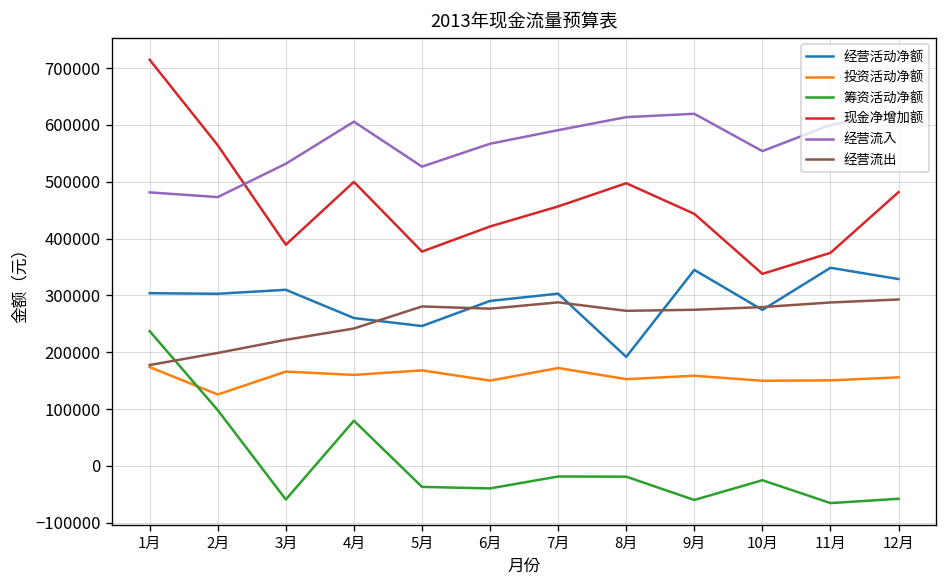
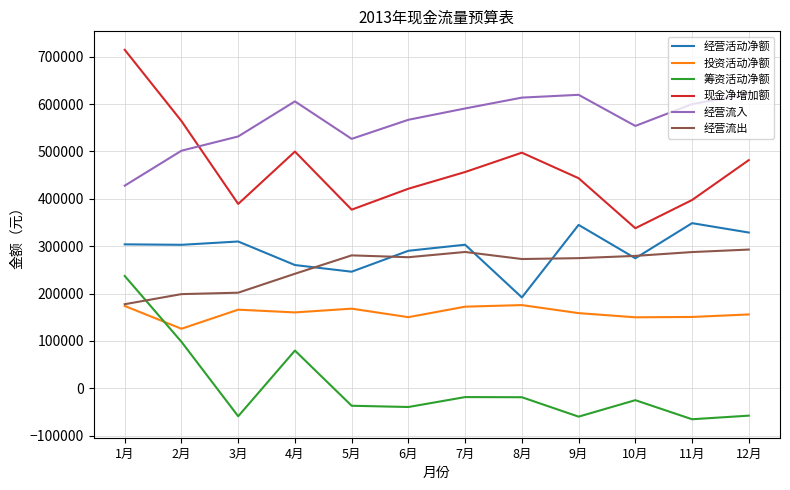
  {
    "经营活动净额": {
      "1月": 300000,
      "2月": 300000,
      "3月": 310000,
      "4月": 260000,
      "5月": 250000,
      "6月": 290000,
      "7月": 300000,
      "8月": 190000,
      "9月": 340000,
      "11月": 350000,
      "12月": 330000
    },
    "投资活动净额": {
      "2月": 130000,
      "3月": 170000,
      "4月": 160000,
      "5月": 170000,
      "6月": 150000,
      "7月": 170000,
-     "8月": 150000,
+     "8月": 180000,
      "9月": 160000,
      "10月": 150000,
      "11月": 150000,
      "12月": 160000
    },
    "筹资活动净额": {
      "1月": 240000,
      "2月": 100000,
      "3月": -60000,
      "4月": 80000,
      "5月": -40000,
      "6月": -40000,
      "7月": -20000,
      "8月": -20000,
      "9月": -60000,
      "10月": -30000,
      "11月": -70000,
      "12月": -60000
    },
    "现金净增加额": {
      "1月": 710000,
      "2月": 560000,
      "3月": 390000,
      "4月": 500000,
      "5月": 380000,
      "6月": 420000,
      "7月": 460000,
      "8月": 500000,
      "9月": 440000,
      "10月": 340000,
-     "11月": 370000,
+     "11月": 400000,
      "12月": 480000
    },
    "经营流入": {
-     "1月": 480000,
-     "2月": 470000,
+     "1月": 430000,
+     "2月": 500000,
      "3月": 530000,
      "4月": 610000,
      "5月": 530000,
      "6月": 570000,
      "7月": 590000,
      "8月": 610000,
      "9月": 620000,
      "10月": 550000
    },
    "经营流出": {
      "2月": 200000,
-     "3月": 220000,
+     "3月": 200000,
      "4月": 240000,
      "5月": 280000,
      "6月": 280000,
      "7月": 290000,
      "8月": 270000,
      "9月": 270000,
      "11月": 290000,
      "12月": 290000
    }
  }
